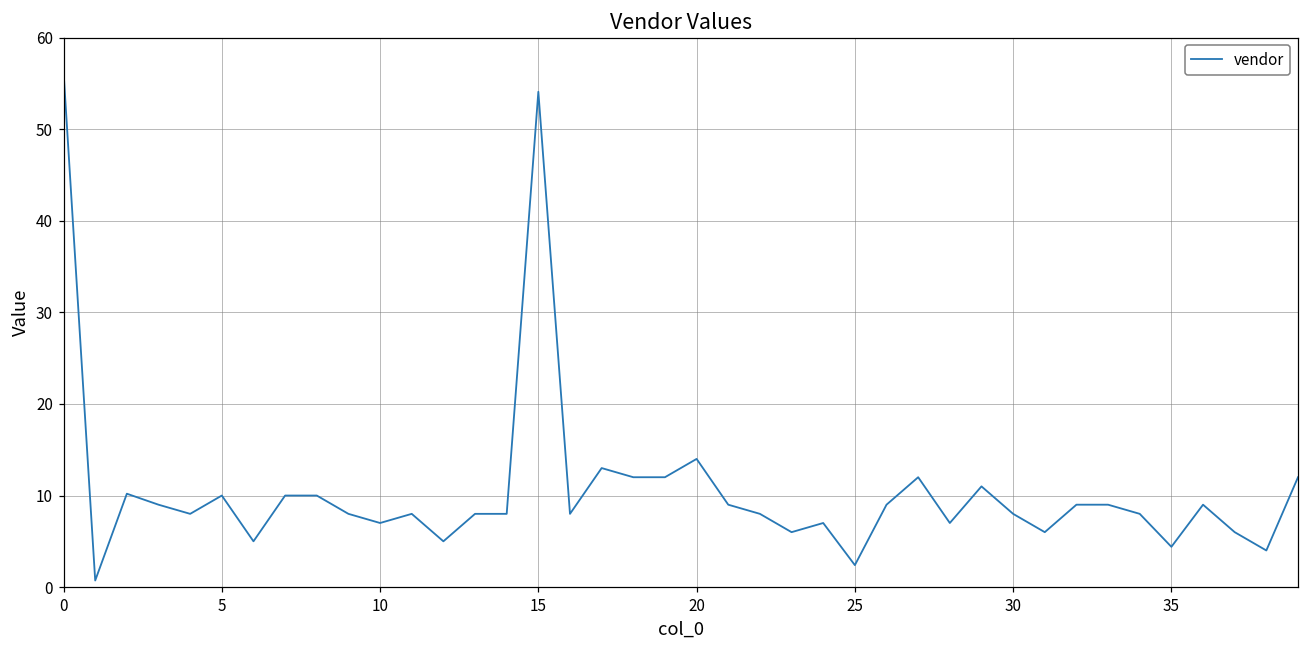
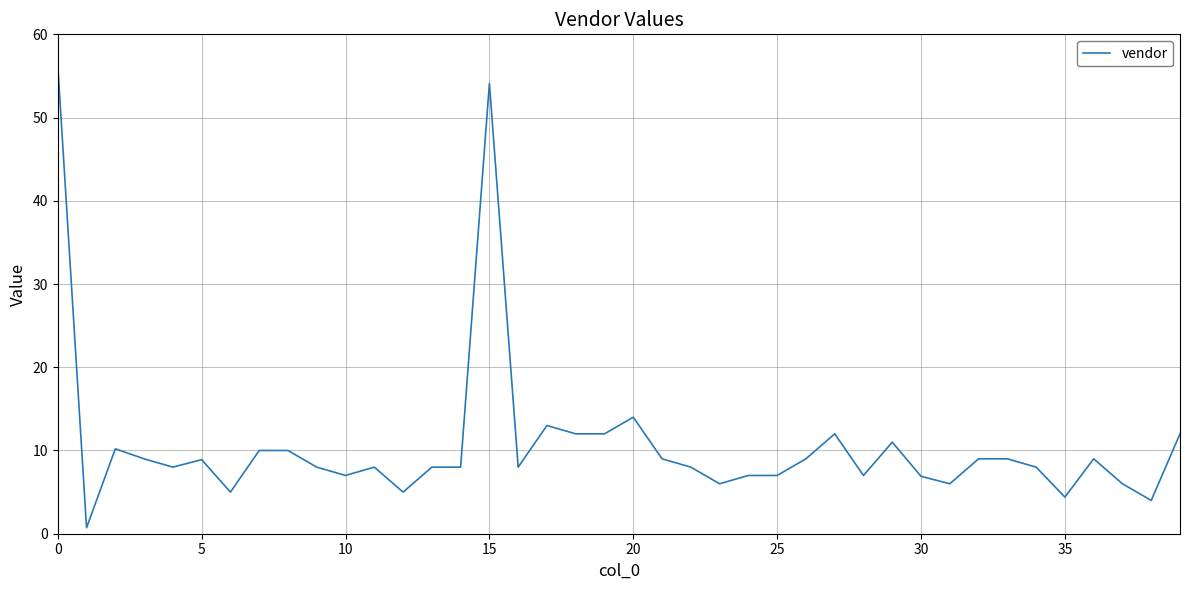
  {
    "0": 56,
-   "5": 10,
+   "5": 9,
    "10": 7,
    "15": 54,
    "20": 14,
-   "25": 2,
-   "30": 8,
+   "25": 7,
+   "30": 7,
    "35": 4
  }
